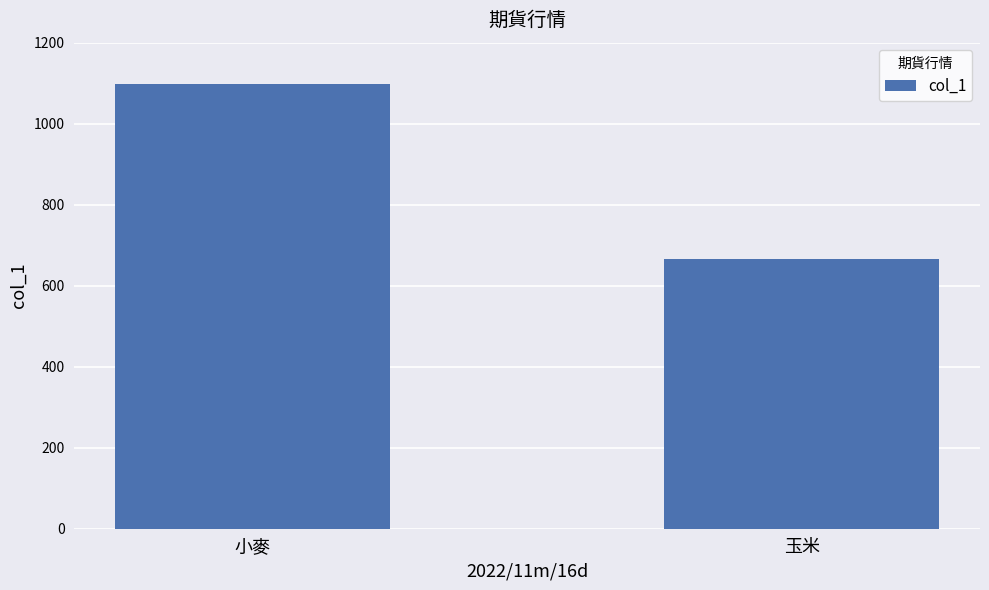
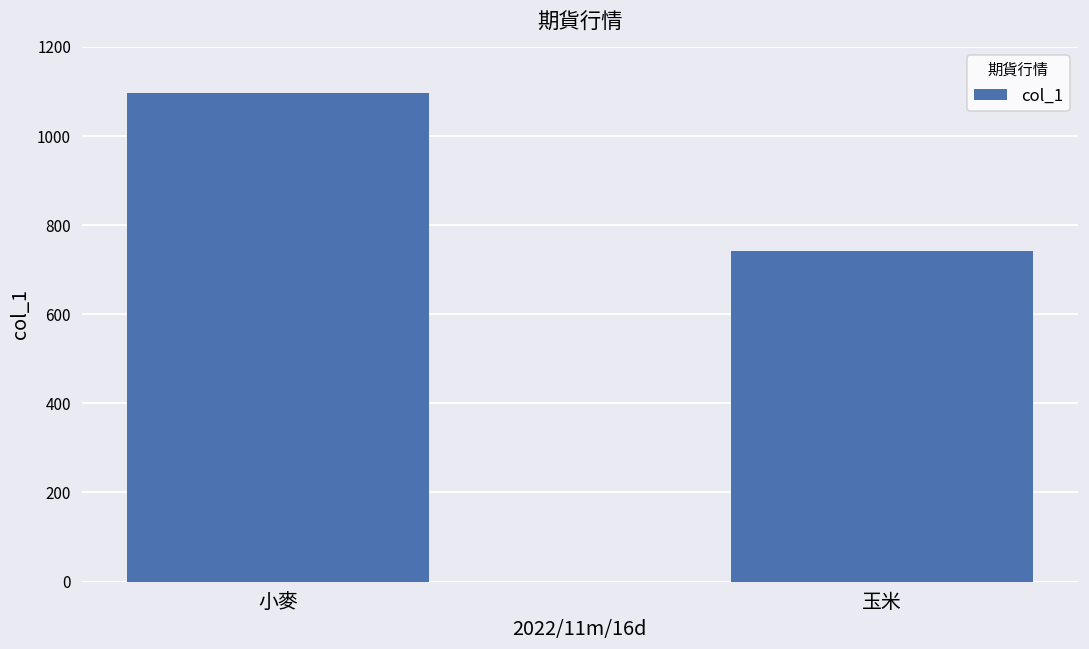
  {
    "小麥": 1100,
-   "玉米": 670
+   "玉米": 740
  }
